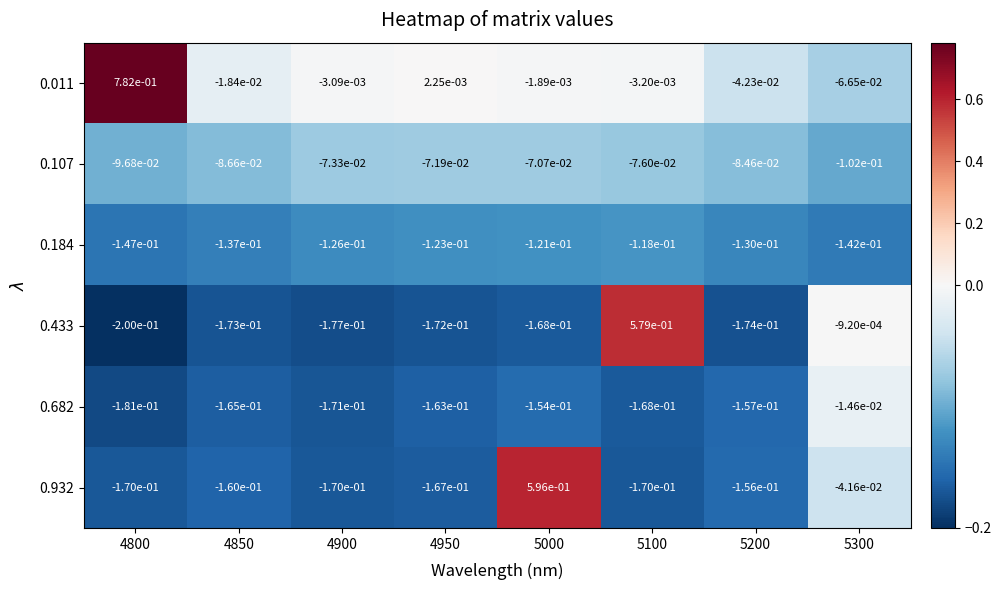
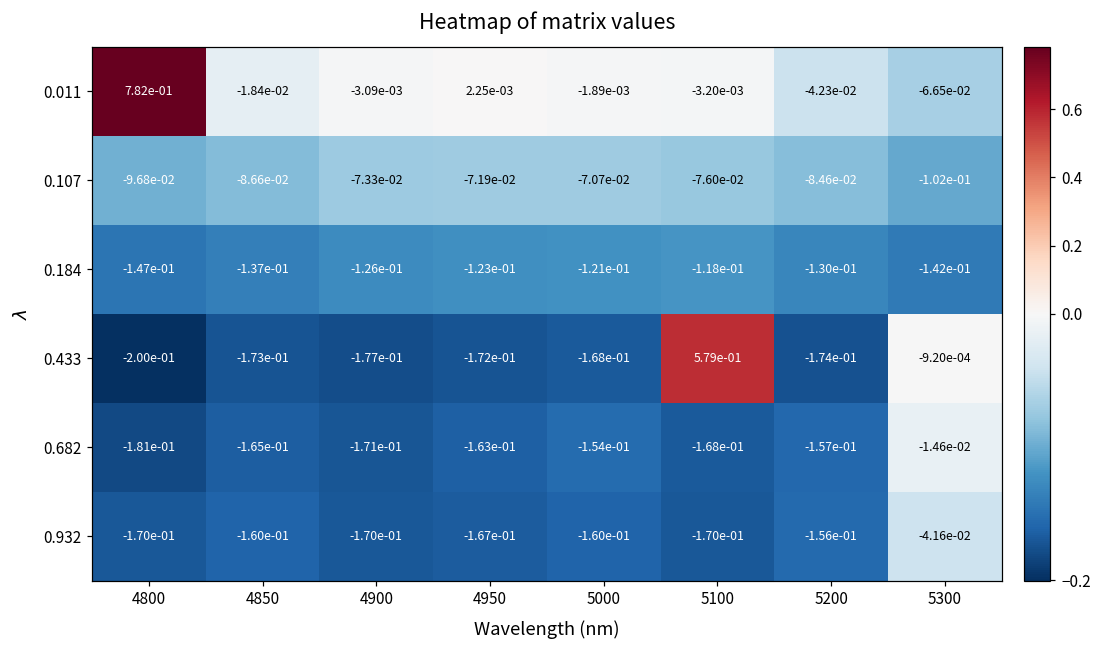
  {
    "0.011": {
      "4800": "7.82e-01",
      "4850": "-1.84e-02",
      "4900": "-3.09e-03",
      "4950": "2.25e-03",
      "5000": "-1.89e-03",
      "5100": "-3.20e-03",
      "5200": "-4.23e-02",
      "5300": "-6.65e-02"
    },
    "0.107": {
      "4800": "-9.68e-02",
      "4850": "-8.66e-02",
      "4900": "-7.33e-02",
      "4950": "-7.19e-02",
      "5000": "-7.07e-02",
      "5100": "-7.60e-02",
      "5200": "-8.46e-02",
      "5300": "-1.02e-01"
    },
    "0.184": {
      "4800": "-1.47e-01",
      "4850": "-1.37e-01",
      "4900": "-1.26e-01",
      "4950": "-1.23e-01",
      "5000": "-1.21e-01",
      "5100": "-1.18e-01",
      "5200": "-1.30e-01",
      "5300": "-1.42e-01"
    },
    "0.433": {
      "4800": "-2.00e-01",
      "4850": "-1.73e-01",
      "4900": "-1.77e-01",
      "4950": "-1.72e-01",
      "5000": "-1.68e-01",
      "5100": "5.79e-01",
      "5200": "-1.74e-01",
      "5300": "-9.20e-04"
    },
    "0.682": {
      "4800": "-1.81e-01",
      "4850": "-1.65e-01",
      "4900": "-1.71e-01",
      "4950": "-1.63e-01",
      "5000": "-1.54e-01",
      "5100": "-1.68e-01",
      "5200": "-1.57e-01",
      "5300": "-1.46e-02"
    },
    "0.932": {
      "4800": "-1.70e-01",
      "4850": "-1.60e-01",
      "4900": "-1.70e-01",
      "4950": "-1.67e-01",
-     "5000": "5.96e-01",
+     "5000": "-1.60e-01",
      "5100": "-1.70e-01",
      "5200": "-1.56e-01",
      "5300": "-4.16e-02"
    }
  }
